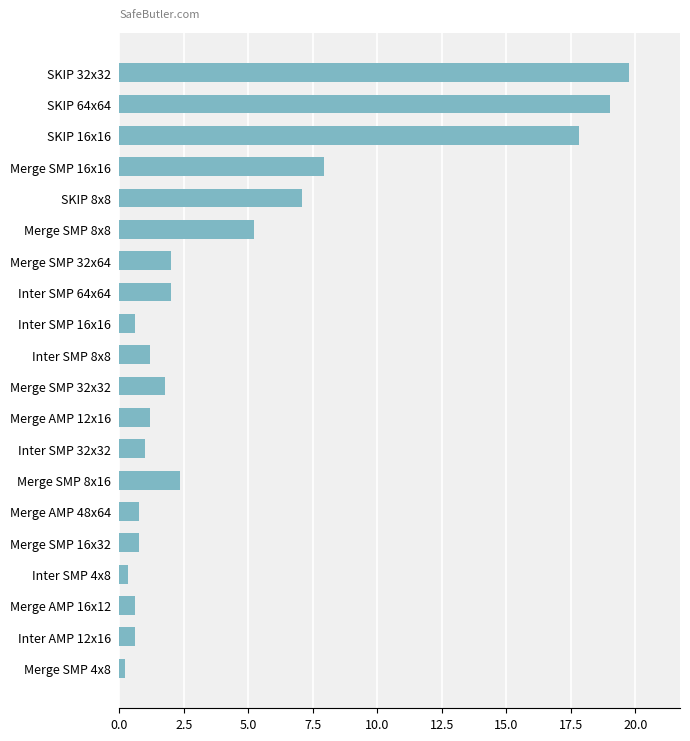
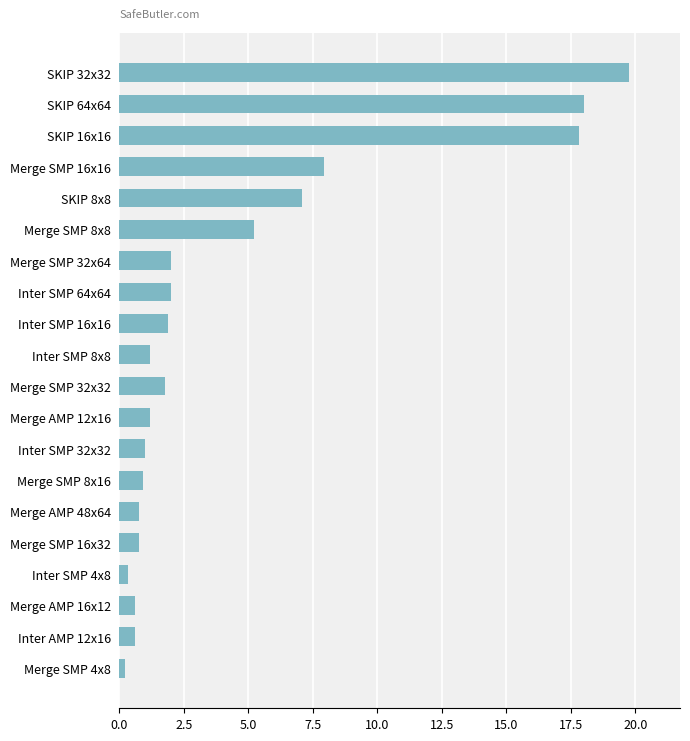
  {
    "SKIP 32x32": 19.8,
-   "SKIP 64x64": 19,
+   "SKIP 64x64": 18,
    "SKIP 16x16": 17.8,
    "Merge SMP 16x16": 7.9,
    "SKIP 8x8": 7.1,
    "Merge SMP 8x8": 5.2,
    "Merge SMP 32x64": 2.0,
    "Inter SMP 64x64": 2.0,
-   "Inter SMP 16x16": 0.6,
+   "Inter SMP 16x16": 1.9,
    "Inter SMP 8x8": 1.2,
    "Merge SMP 32x32": 1.8,
    "Merge AMP 12x16": 1.2,
    "Inter SMP 32x32": 1.0,
-   "Merge SMP 8x16": 2.3,
+   "Merge SMP 8x16": 0.9,
    "Merge AMP 48x64": 0.8,
    "Merge SMP 16x32": 0.8,
    "Inter SMP 4x8": 0.3,
    "Merge AMP 16x12": 0.6,
    "Inter AMP 12x16": 0.6,
    "Merge SMP 4x8": 0.2
  }
